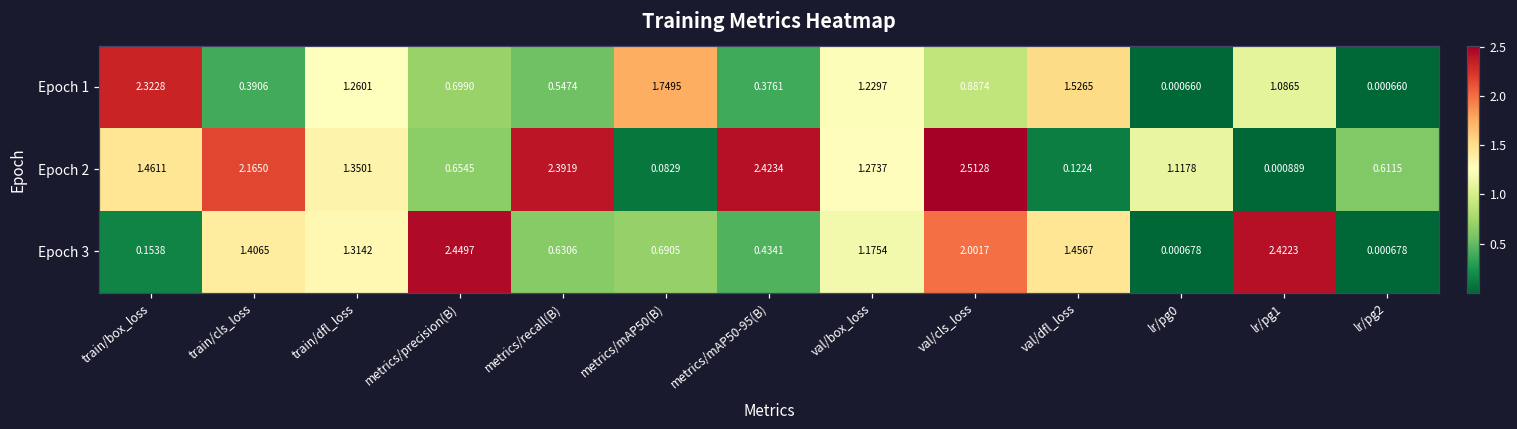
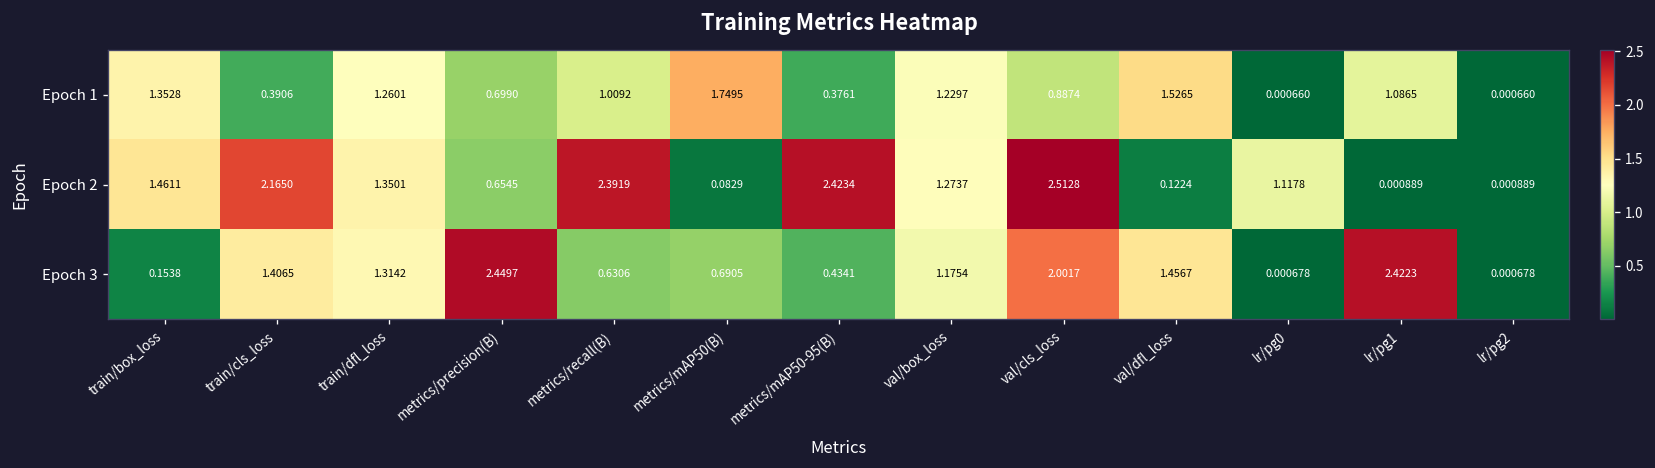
  {
    "Epoch 1": {
-     "train/box_loss": 2.3228,
+     "train/box_loss": 1.3528,
      "train/cls_loss": 0.3906,
      "train/dfl_loss": 1.2601,
      "metrics/precision(B)": 0.6990,
-     "metrics/recall(B)": 0.5474,
+     "metrics/recall(B)": 1.0092,
      "metrics/mAP50(B)": 1.7495,
      "metrics/mAP50-95(B)": 0.3761,
      "val/box_loss": 1.2297,
      "val/cls_loss": 0.8874,
      "val/dfl_loss": 1.5265,
      "lr/pg0": 0.000660,
      "lr/pg1": 1.0865,
      "lr/pg2": 0.000660
    },
    "Epoch 2": {
      "train/box_loss": 1.4611,
      "train/cls_loss": 2.1650,
      "train/dfl_loss": 1.3501,
      "metrics/precision(B)": 0.6545,
      "metrics/recall(B)": 2.3919,
      "metrics/mAP50(B)": 0.0829,
      "metrics/mAP50-95(B)": 2.4234,
      "val/box_loss": 1.2737,
      "val/cls_loss": 2.5128,
      "val/dfl_loss": 0.1224,
      "lr/pg0": 1.1178,
      "lr/pg1": 0.000889,
-     "lr/pg2": 0.6115
+     "lr/pg2": 0.000889
    },
    "Epoch 3": {
      "train/box_loss": 0.1538,
      "train/cls_loss": 1.4065,
      "train/dfl_loss": 1.3142,
      "metrics/precision(B)": 2.4497,
      "metrics/recall(B)": 0.6306,
      "metrics/mAP50(B)": 0.6905,
      "metrics/mAP50-95(B)": 0.4341,
      "val/box_loss": 1.1754,
      "val/cls_loss": 2.0017,
      "val/dfl_loss": 1.4567,
      "lr/pg0": 0.000678,
      "lr/pg1": 2.4223,
      "lr/pg2": 0.000678
    }
  }
